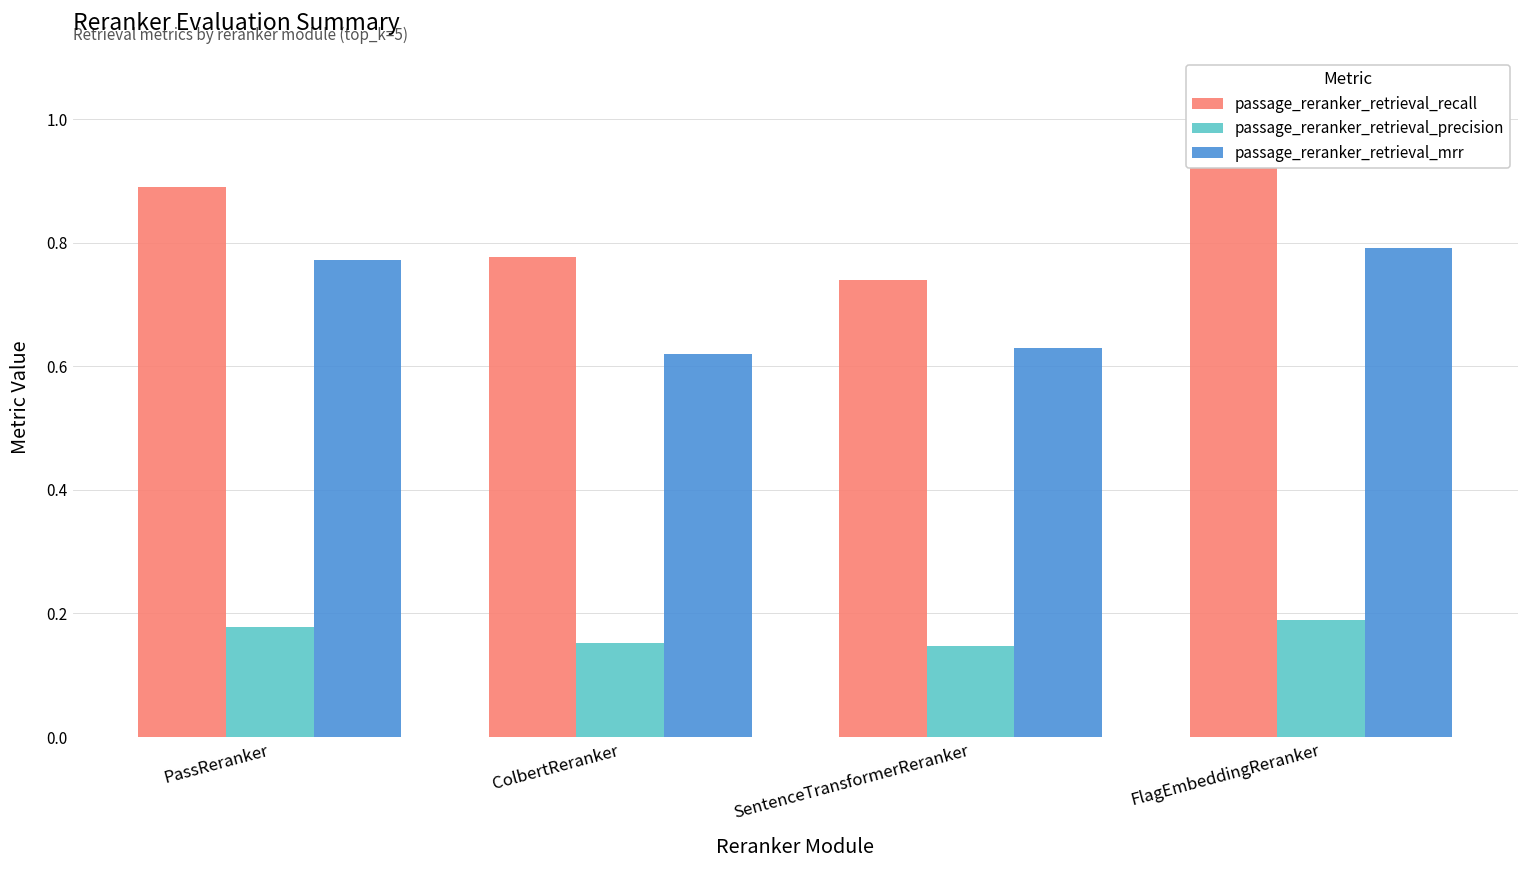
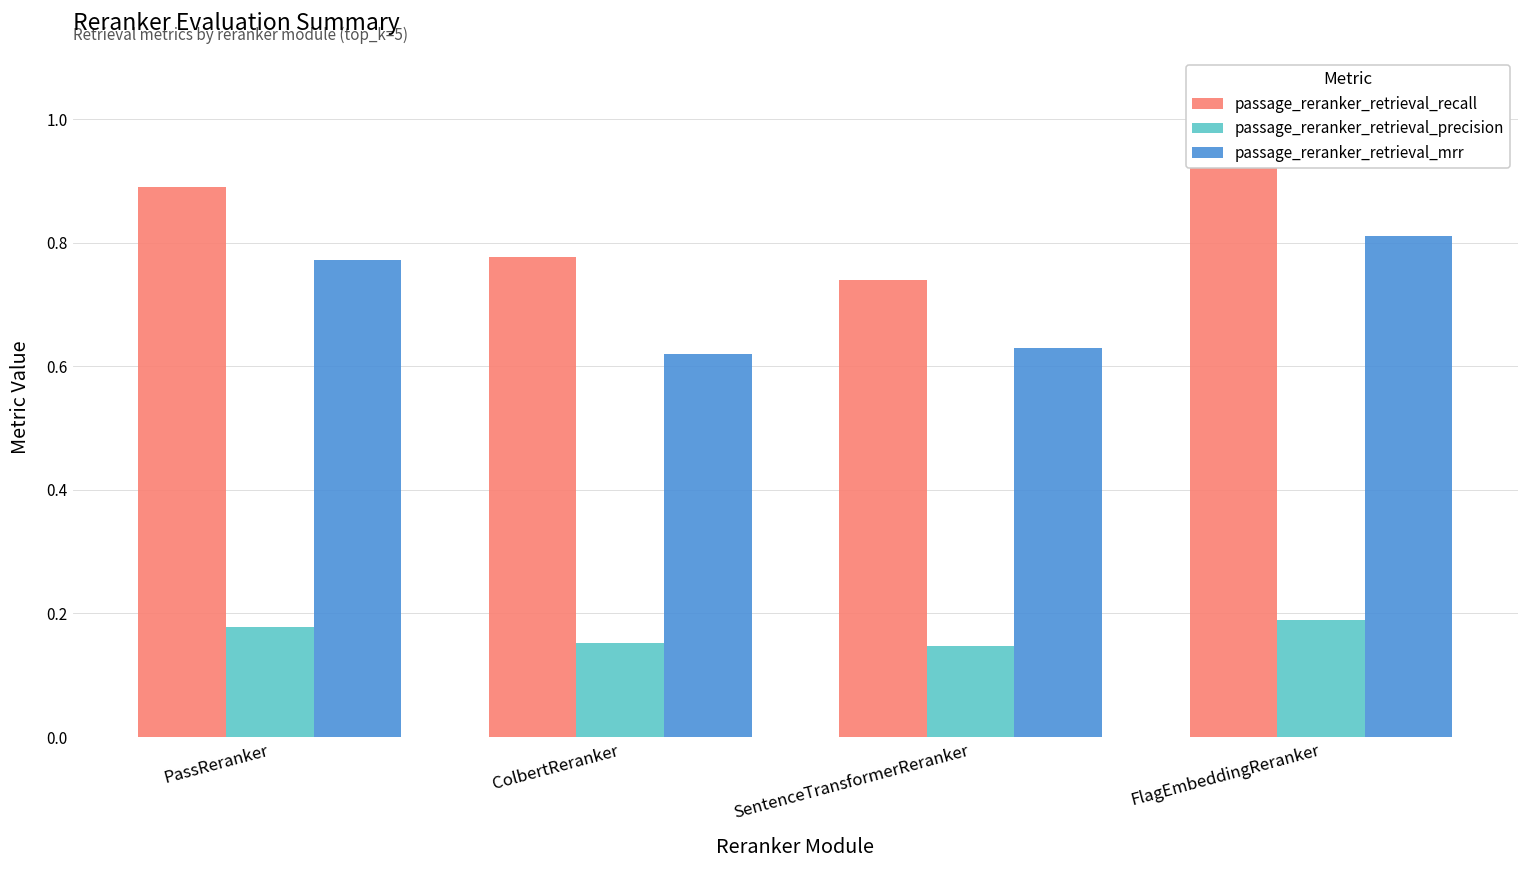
  {
    "passage_reranker_retrieval_recall": {
      "PassReranker": 0.89,
      "ColbertReranker": 0.78,
      "SentenceTransformerReranker": 0.74
    },
    "passage_reranker_retrieval_precision": {
      "PassReranker": 0.18,
      "ColbertReranker": 0.15,
      "SentenceTransformerReranker": 0.15,
      "FlagEmbeddingReranker": 0.19
    },
    "passage_reranker_retrieval_mrr": {
      "PassReranker": 0.77,
      "ColbertReranker": 0.62,
      "SentenceTransformerReranker": 0.63,
-     "FlagEmbeddingReranker": 0.79
+     "FlagEmbeddingReranker": 0.81
    }
  }
